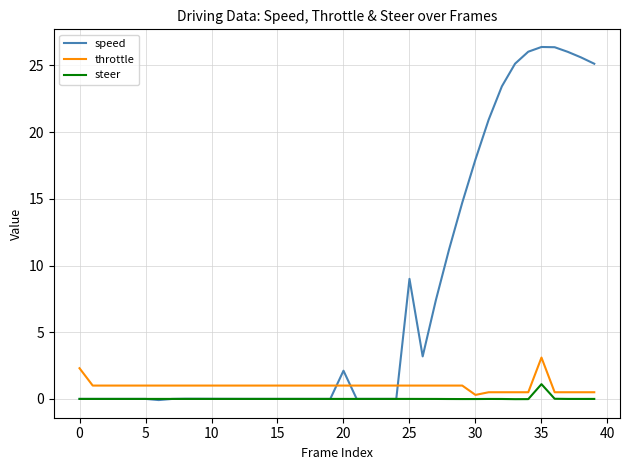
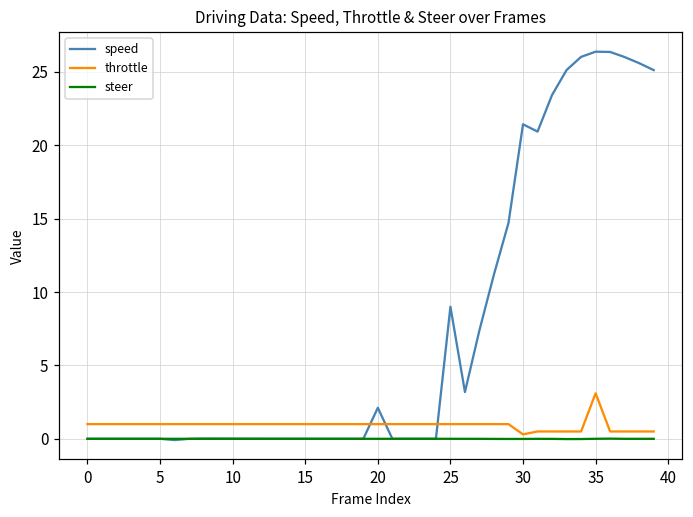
  {
    "speed": {
      "20": 2.1,
      "25": 9.0,
-     "30": 18.0,
+     "30": 21.4,
      "35": 26.4
    },
    "throttle": {
-     "0": 2.3,
+     "0": 1.0,
      "5": 1.0,
      "10": 1.0,
      "15": 1.0,
      "20": 1.0,
      "25": 1.0,
      "30": 0.3,
      "35": 3.1
    },
    "steer": {
      "20": 0.0,
      "25": 0.0,
      "30": 0.0,
-     "35": 1.1
+     "35": 0.0
    }
  }
